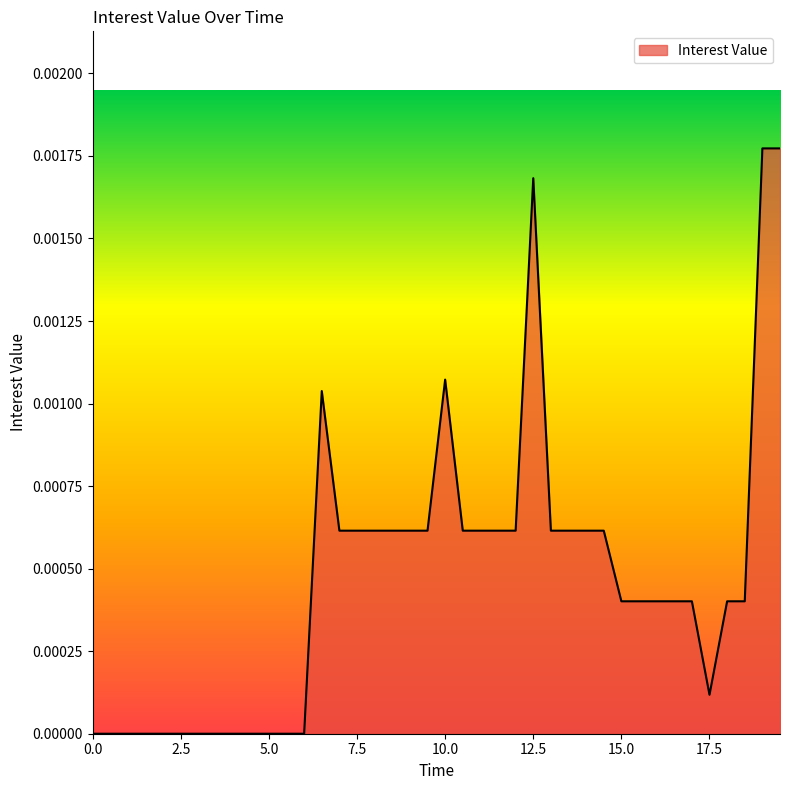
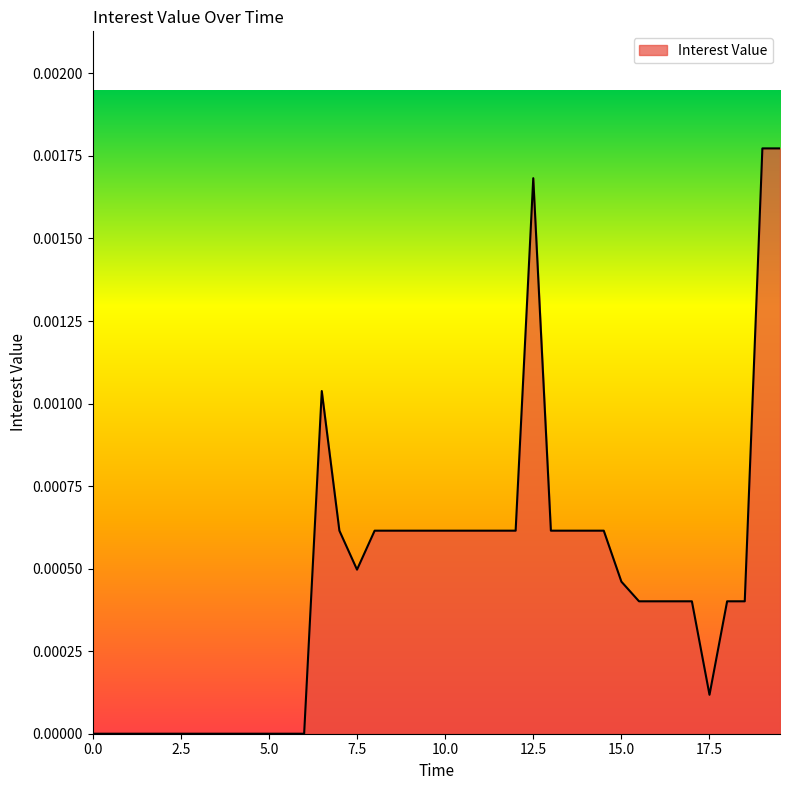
  {
    "0.0": 0.00000,
    "2.5": 0.00000,
    "5.0": 0.00000,
-   "7.5": 0.00061,
-   "10.0": 0.00107,
+   "7.5": 0.00050,
+   "10.0": 0.00061,
    "12.5": 0.00168,
-   "15.0": 0.00040,
+   "15.0": 0.00046,
    "17.5": 0.00012
  }
